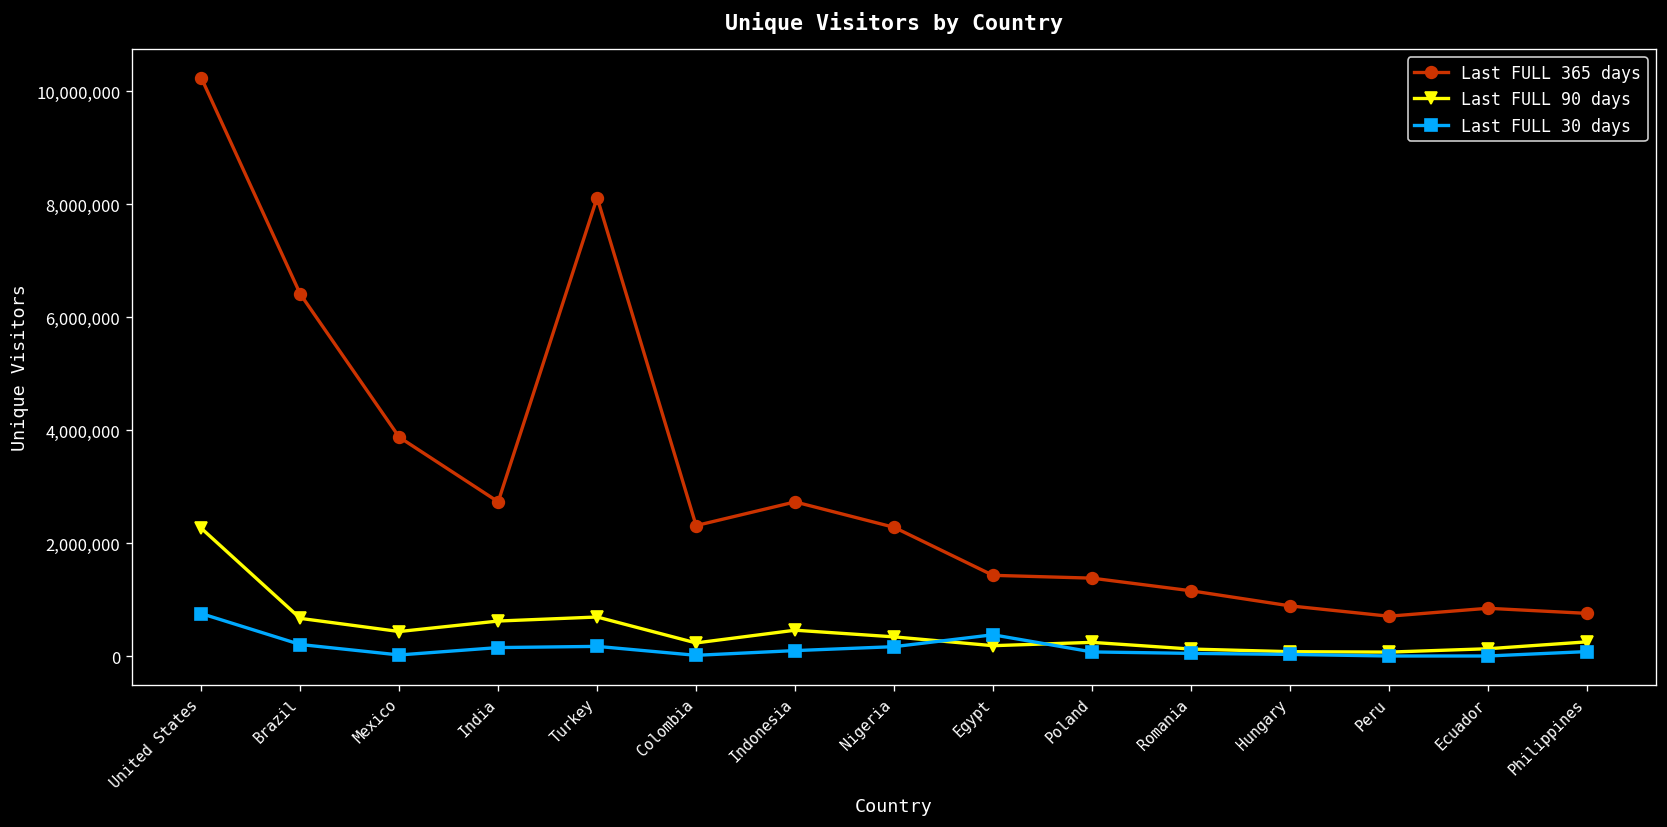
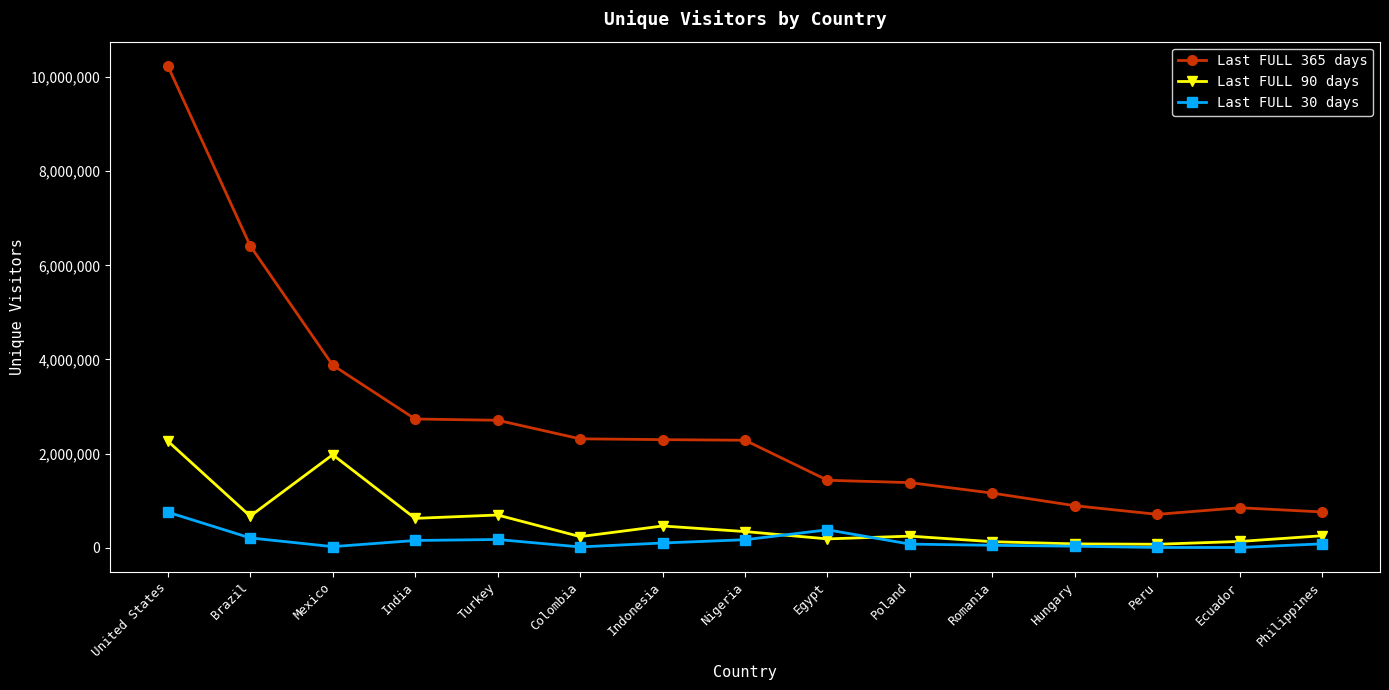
  {
    "Last FULL 365 days": {
      "United States": "10,200,000",
      "Brazil": "6,400,000",
      "Mexico": "3,900,000",
      "India": "2,700,000",
-     "Turkey": "8,100,000",
+     "Turkey": "2,700,000",
      "Colombia": "2,300,000",
-     "Indonesia": "2,700,000",
+     "Indonesia": "2,300,000",
      "Nigeria": "2,300,000",
      "Egypt": "1,400,000",
      "Poland": "1,400,000",
      "Romania": "1,200,000",
      "Hungary": "900,000",
      "Peru": "700,000",
      "Ecuador": "900,000",
      "Philippines": "800,000"
    },
    "Last FULL 90 days": {
      "United States": "2,300,000",
      "Brazil": "700,000",
-     "Mexico": "400,000",
+     "Mexico": "2,000,000",
      "India": "600,000",
      "Turkey": "700,000",
      "Colombia": "200,000",
      "Indonesia": "500,000",
      "Nigeria": "300,000",
      "Egypt": "200,000",
      "Poland": "200,000",
      "Romania": "100,000",
      "Peru": "100,000",
      "Ecuador": "100,000",
      "Philippines": "300,000"
    },
    "Last FULL 30 days": {
      "United States": "800,000",
      "Brazil": "200,000",
      "Mexico": "0",
      "India": "200,000",
      "Turkey": "200,000",
      "Colombia": "0",
      "Indonesia": "100,000",
      "Nigeria": "200,000",
      "Egypt": "400,000",
      "Poland": "100,000",
      "Romania": "100,000",
      "Peru": "0",
      "Ecuador": "0",
      "Philippines": "100,000"
    }
  }
